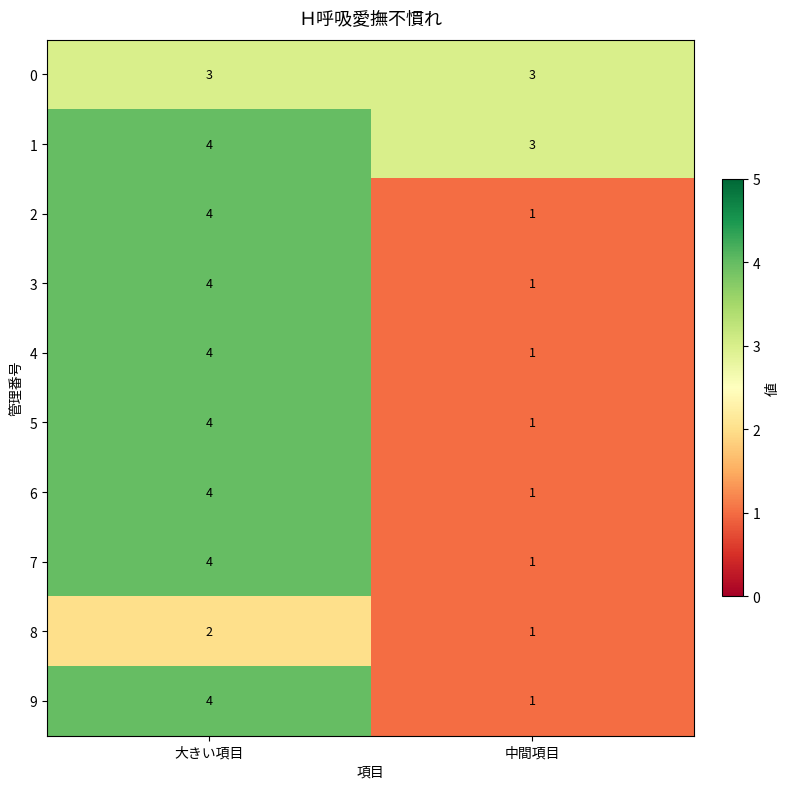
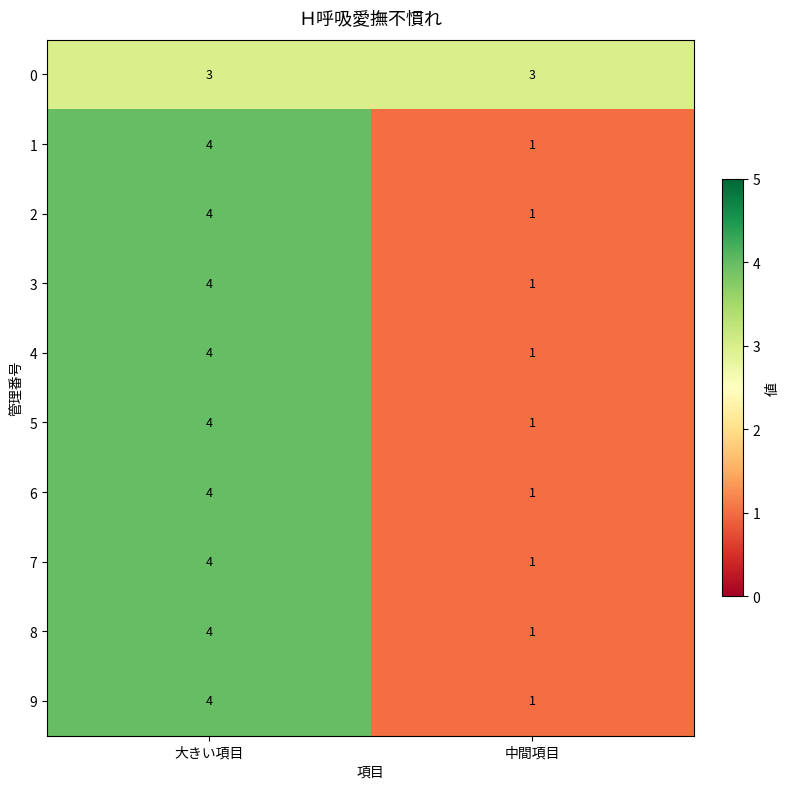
  {
    "0": {
      "大きい項目": 3,
      "中間項目": 3
    },
    "1": {
      "大きい項目": 4,
-     "中間項目": 3
+     "中間項目": 1
    },
    "2": {
      "大きい項目": 4,
      "中間項目": 1
    },
    "3": {
      "大きい項目": 4,
      "中間項目": 1
    },
    "4": {
      "大きい項目": 4,
      "中間項目": 1
    },
    "5": {
      "大きい項目": 4,
      "中間項目": 1
    },
    "6": {
      "大きい項目": 4,
      "中間項目": 1
    },
    "7": {
      "大きい項目": 4,
      "中間項目": 1
    },
    "8": {
-     "大きい項目": 2,
+     "大きい項目": 4,
      "中間項目": 1
    },
    "9": {
      "大きい項目": 4,
      "中間項目": 1
    }
  }
